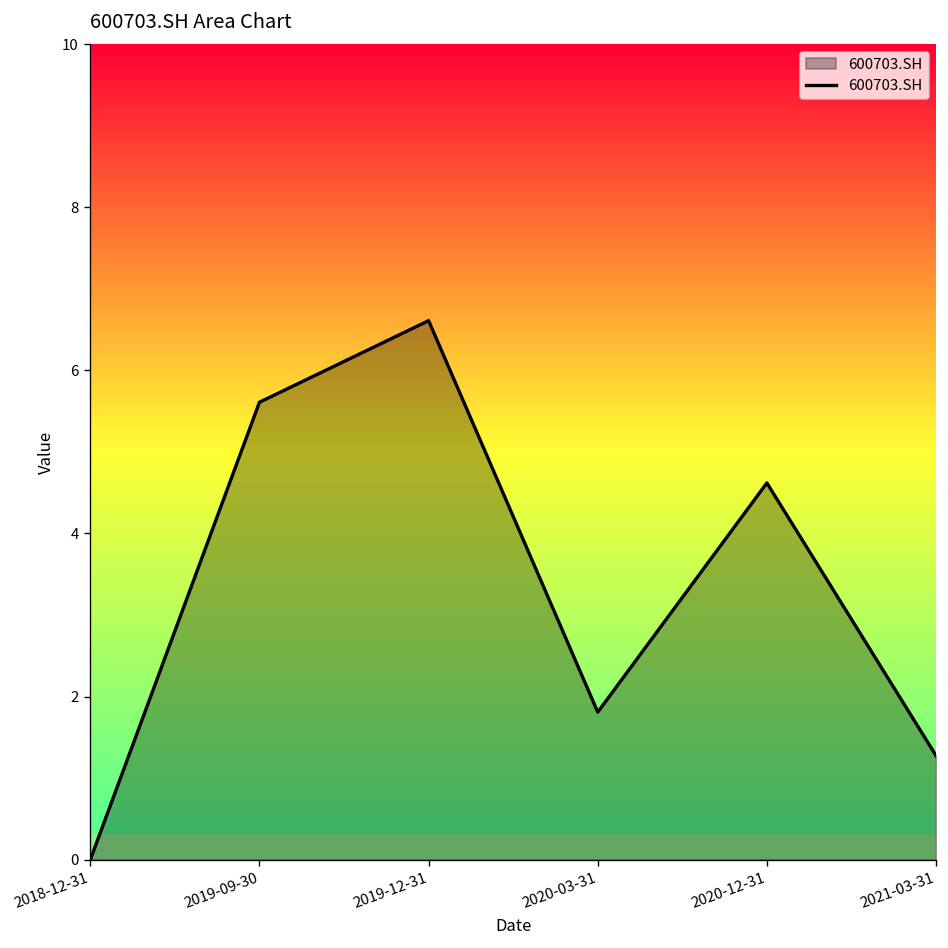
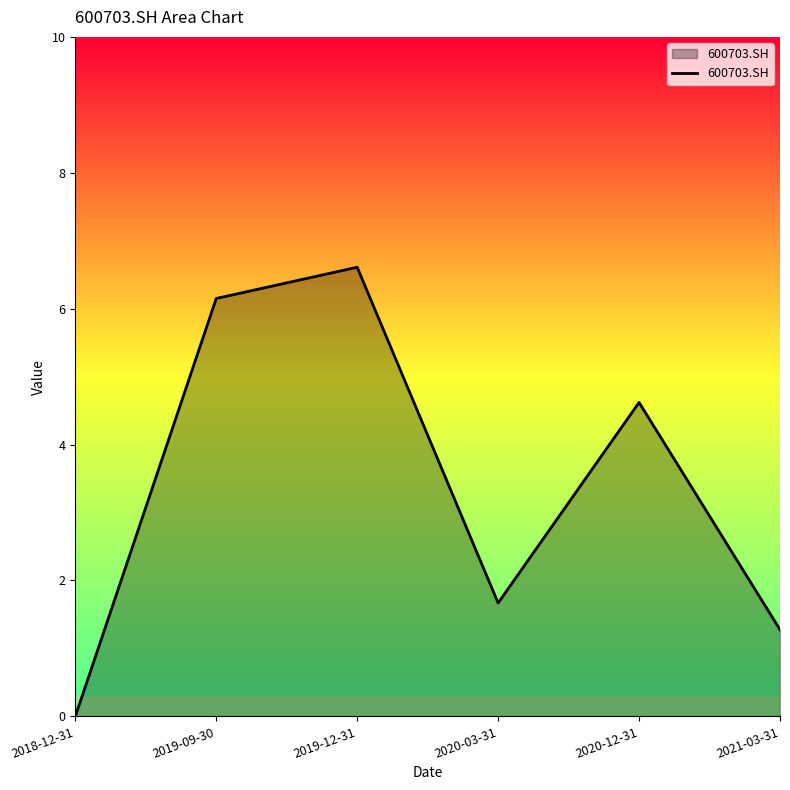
  {
    "2018-12-31": 0.0,
-   "2019-09-30": 5.6,
+   "2019-09-30": 6.2,
    "2019-12-31": 6.6,
-   "2020-03-31": 1.8,
+   "2020-03-31": 1.7,
    "2020-12-31": 4.6,
    "2021-03-31": 1.3
  }
